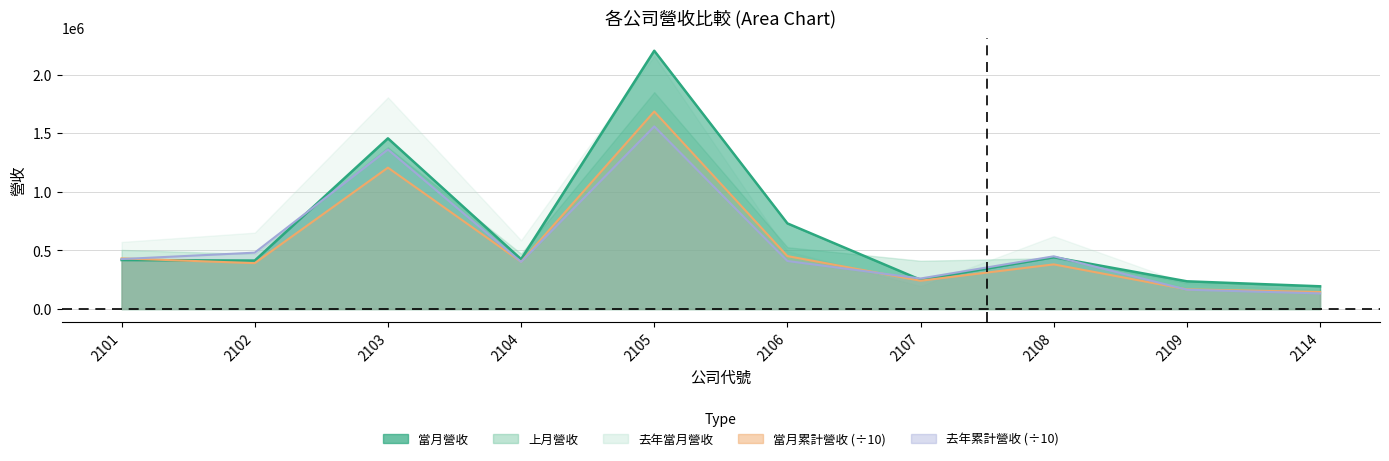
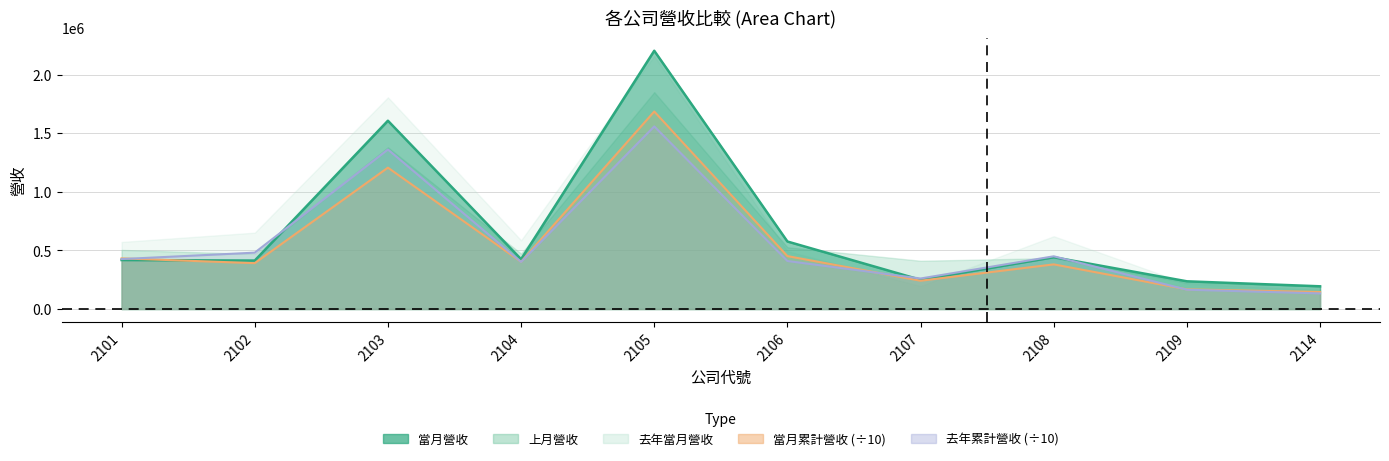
  {
    "當月營收": {
      "2102": 410000,
-     "2103": 1460000,
+     "2103": 1610000,
      "2104": 420000,
      "2105": 2200000,
-     "2106": 730000
+     "2106": 580000
    }
  }
